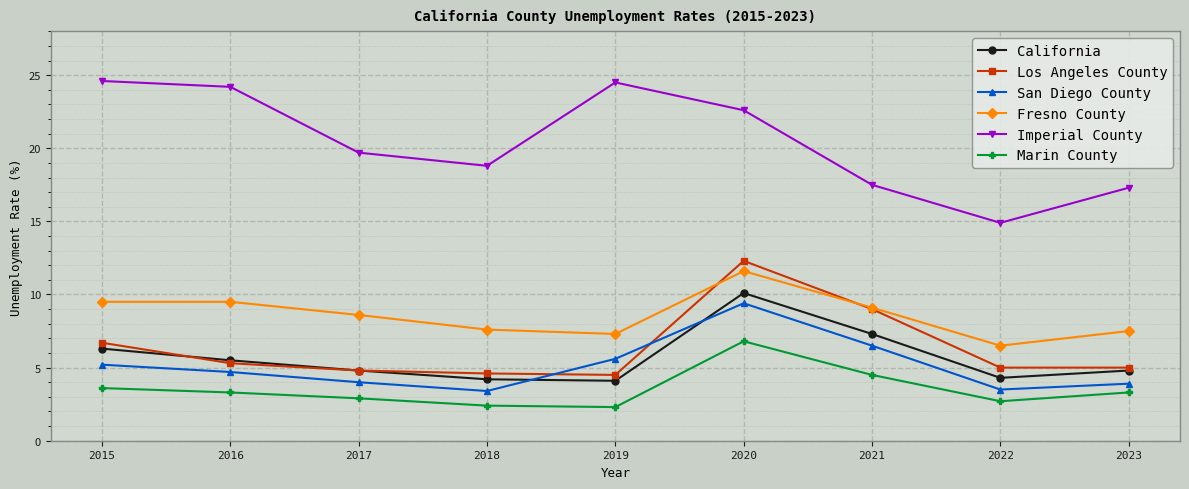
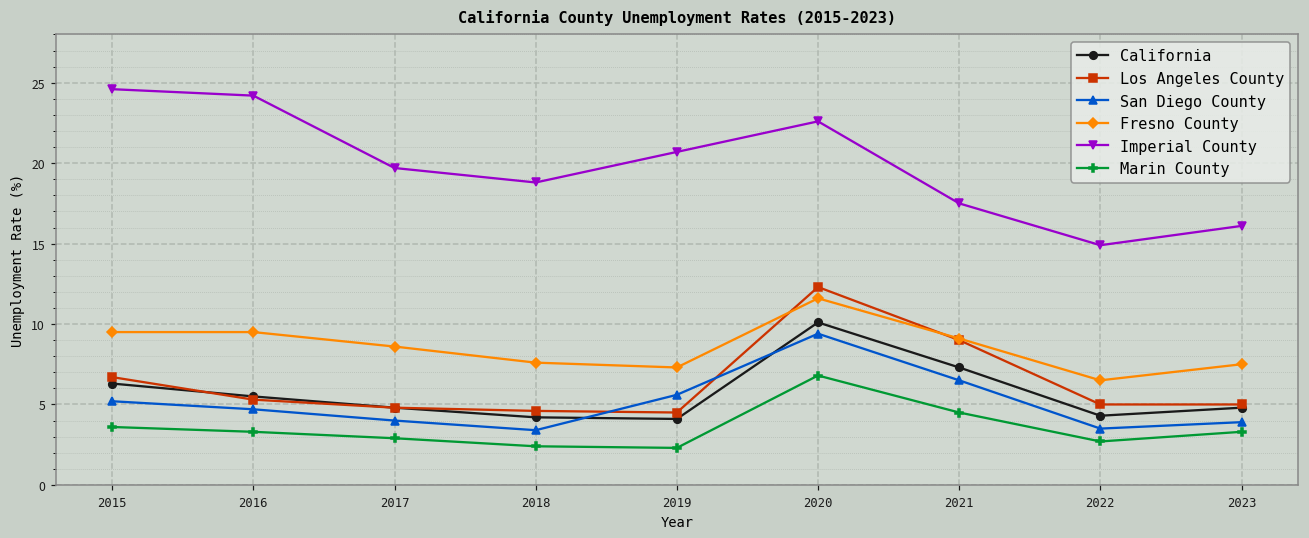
  {
    "California": {
      "2015": 6.3,
      "2016": 5.5,
      "2018": 4.2,
      "2019": 4.1,
      "2020": 10.1,
      "2021": 7.3,
      "2022": 4.3,
      "2023": 4.8
    },
    "Los Angeles County": {
      "2015": 6.7,
      "2016": 5.3,
      "2018": 4.6,
      "2019": 4.5,
      "2020": 12.3,
      "2022": 5.0,
      "2023": 5.0
    },
    "San Diego County": {
      "2015": 5.2,
      "2016": 4.7,
      "2017": 4.0,
      "2018": 3.4,
      "2019": 5.6,
      "2020": 9.4,
      "2021": 6.5,
      "2022": 3.5,
      "2023": 3.9
    },
    "Fresno County": {
      "2015": 9.5,
      "2016": 9.5,
      "2017": 8.6,
      "2018": 7.6,
      "2019": 7.3,
      "2020": 11.6,
      "2022": 6.5,
      "2023": 7.5
    },
    "Imperial County": {
      "2015": 24.6,
      "2016": 24.2,
      "2017": 19.7,
      "2018": 18.8,
-     "2019": 24.5,
+     "2019": 20.7,
      "2020": 22.6,
      "2021": 17.5,
      "2022": 14.9,
-     "2023": 17.3
+     "2023": 16.1
    },
    "Marin County": {
      "2015": 3.6,
      "2016": 3.3,
      "2017": 2.9,
      "2018": 2.4,
      "2019": 2.3,
      "2020": 6.8,
      "2021": 4.5,
      "2022": 2.7,
      "2023": 3.3
    }
  }
